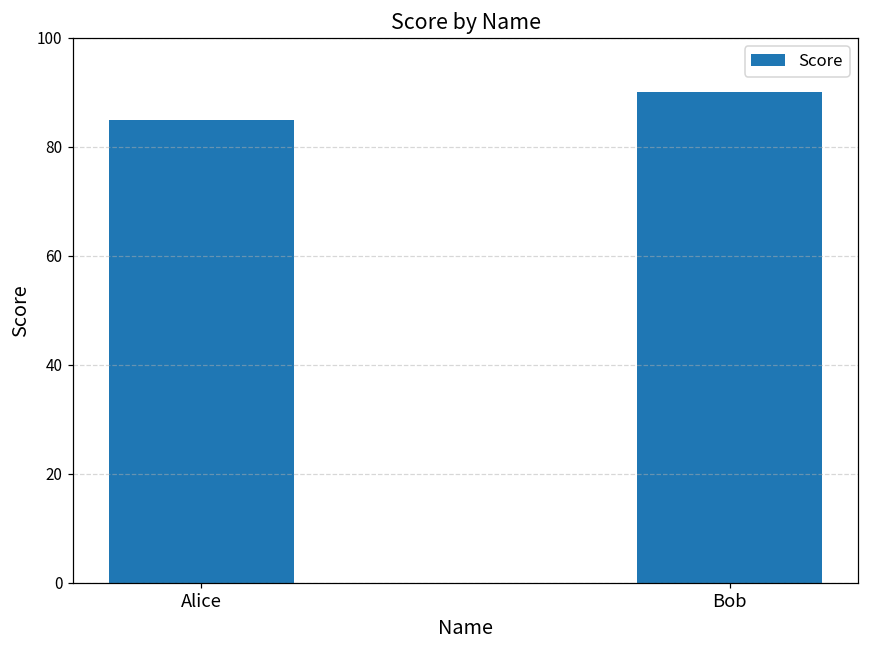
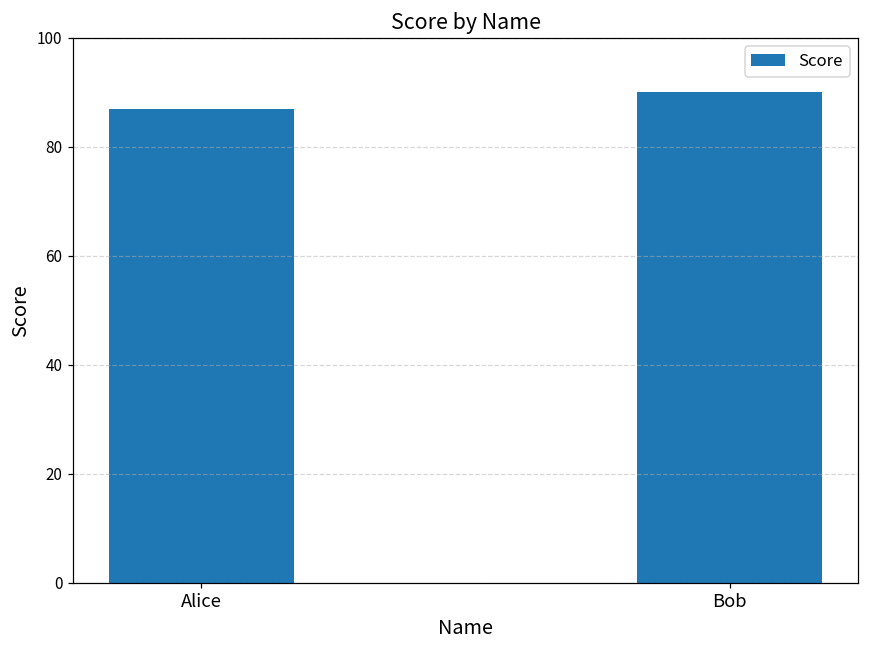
  {
-   "Alice": 85,
+   "Alice": 87,
    "Bob": 90
  }
